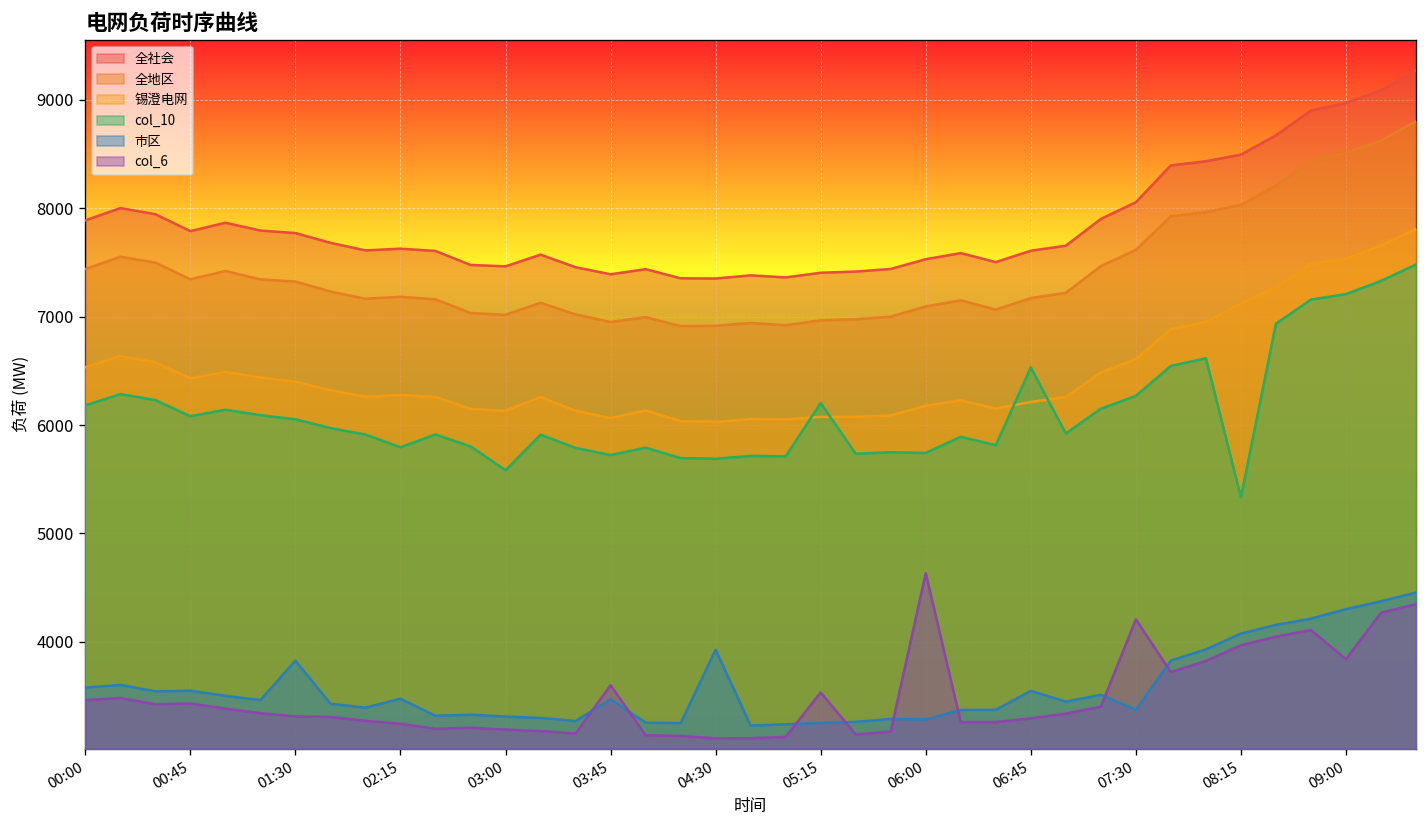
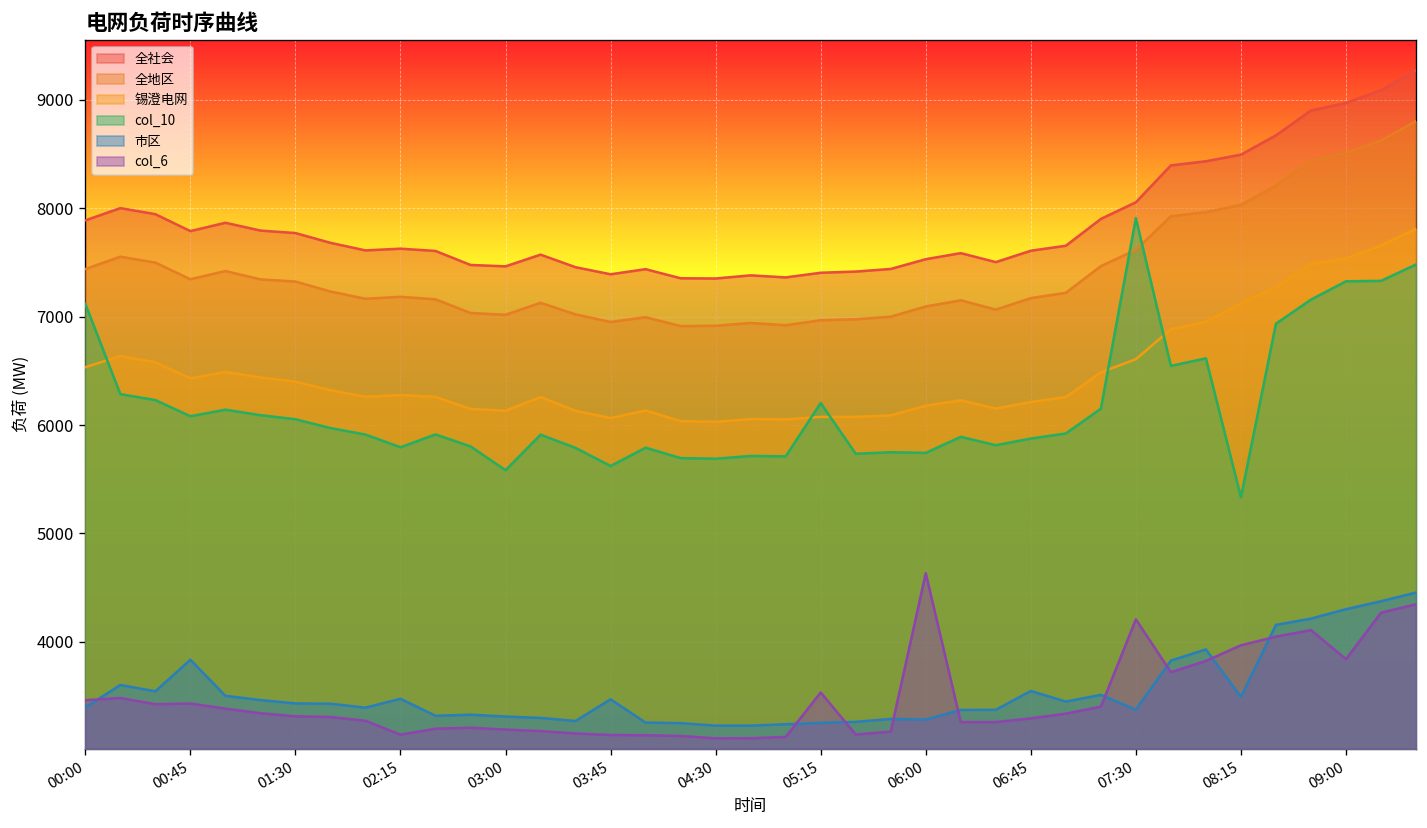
  {
    "col_10": {
-     "00:00": 6200,
+     "00:00": 7100,
      "00:45": 6100,
      "01:30": 6100,
      "02:15": 5800,
      "03:00": 5600,
-     "03:45": 5700,
+     "03:45": 5600,
      "04:30": 5700,
      "05:15": 6200,
      "06:00": 5700,
-     "06:45": 6500,
-     "07:30": 6300,
+     "06:45": 5900,
+     "07:30": 7900,
      "08:15": 5300,
-     "09:00": 7200
+     "09:00": 7300
    },
    "市区": {
-     "00:00": 3600,
-     "00:45": 3600,
-     "01:30": 3800,
+     "00:00": 3400,
+     "00:45": 3800,
+     "01:30": 3400,
      "02:15": 3500,
      "03:00": 3300,
      "03:45": 3500,
-     "04:30": 3900,
+     "04:30": 3200,
      "05:15": 3300,
      "06:00": 3300,
      "06:45": 3500,
      "07:30": 3400,
-     "08:15": 4100,
+     "08:15": 3500,
      "09:00": 4300
    },
    "col_6": {
      "00:00": 3500,
      "00:45": 3400,
      "01:30": 3300,
-     "02:15": 3200,
+     "02:15": 3100,
      "03:00": 3200,
-     "03:45": 3600,
+     "03:45": 3100,
      "04:30": 3100,
      "05:15": 3500,
      "06:00": 4600,
      "06:45": 3300,
      "07:30": 4200,
      "08:15": 4000,
      "09:00": 3800
    }
  }
